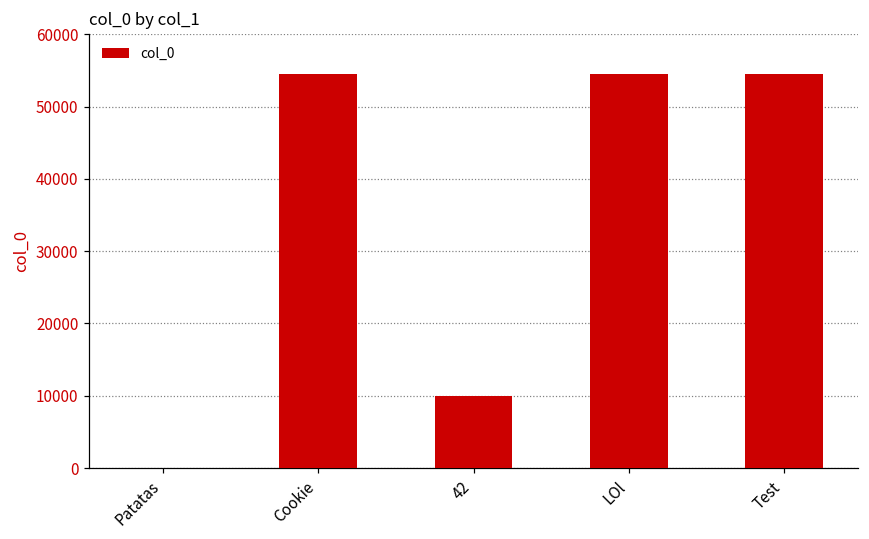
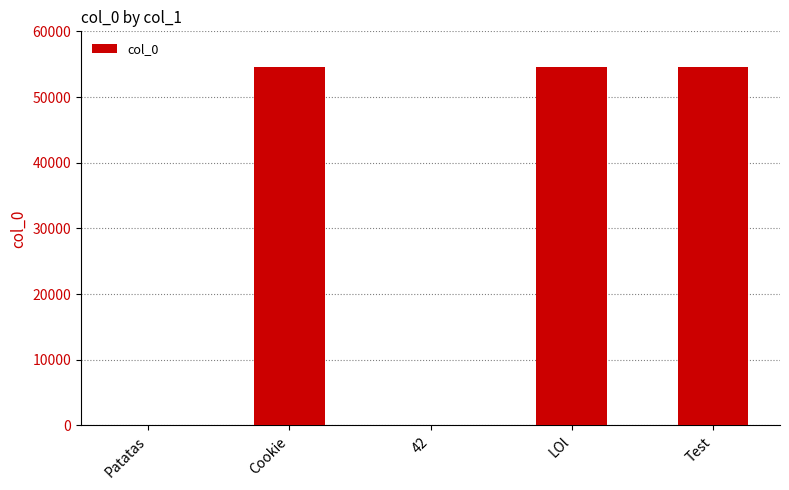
  {
    "Patatas": 0,
    "Cookie": 55000,
-   "42": 10000,
+   "42": 0,
    "LOl": 55000,
    "Test": 55000
  }
